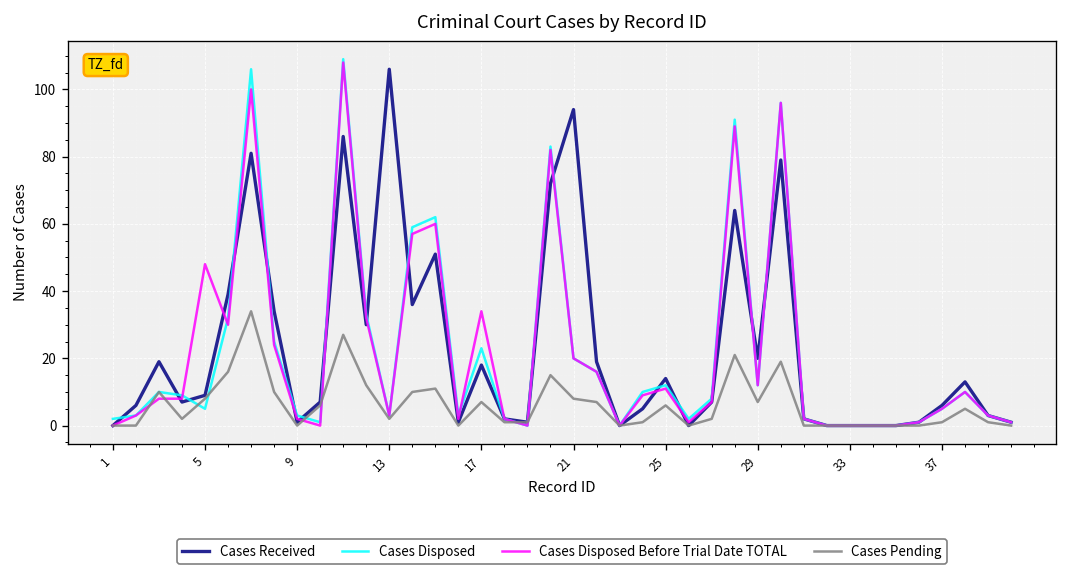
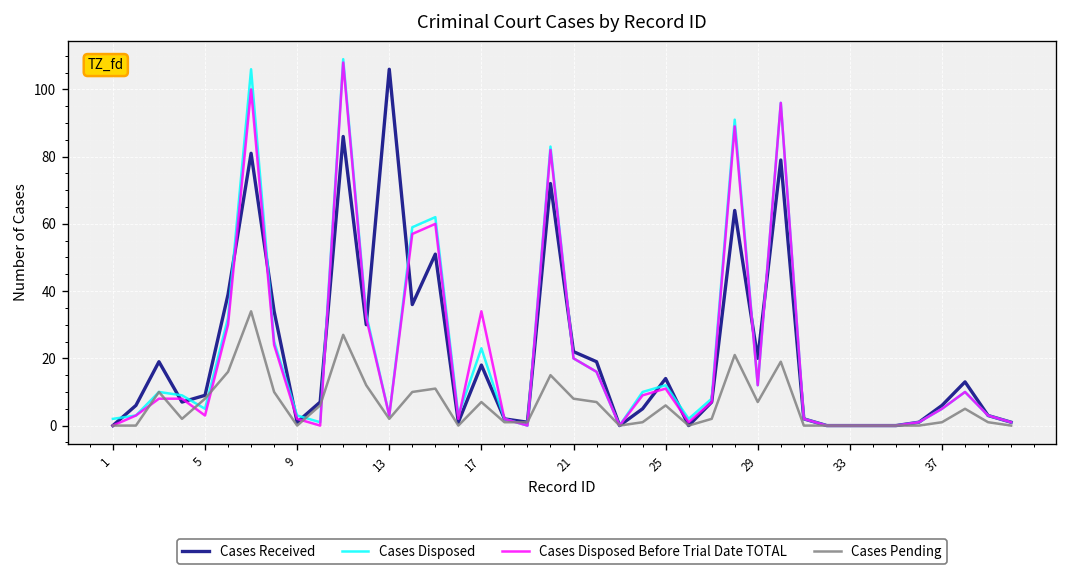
  {
    "Cases Received": {
      "5": 9,
      "9": 1,
      "13": 106,
      "17": 18,
-     "21": 94,
+     "21": 22,
      "25": 14,
      "29": 20,
      "37": 6
    },
    "Cases Disposed": {
      "1": 2,
      "5": 5,
      "9": 3,
      "17": 23,
      "25": 12
    },
    "Cases Disposed Before Trial Date TOTAL": {
-     "5": 48,
+     "5": 3,
      "9": 2,
      "17": 34,
      "25": 11
    },
    "Cases Pending": {
      "5": 8,
      "9": 0,
      "13": 2,
      "17": 7,
      "21": 8,
      "25": 6,
      "29": 7,
      "37": 1
    }
  }
